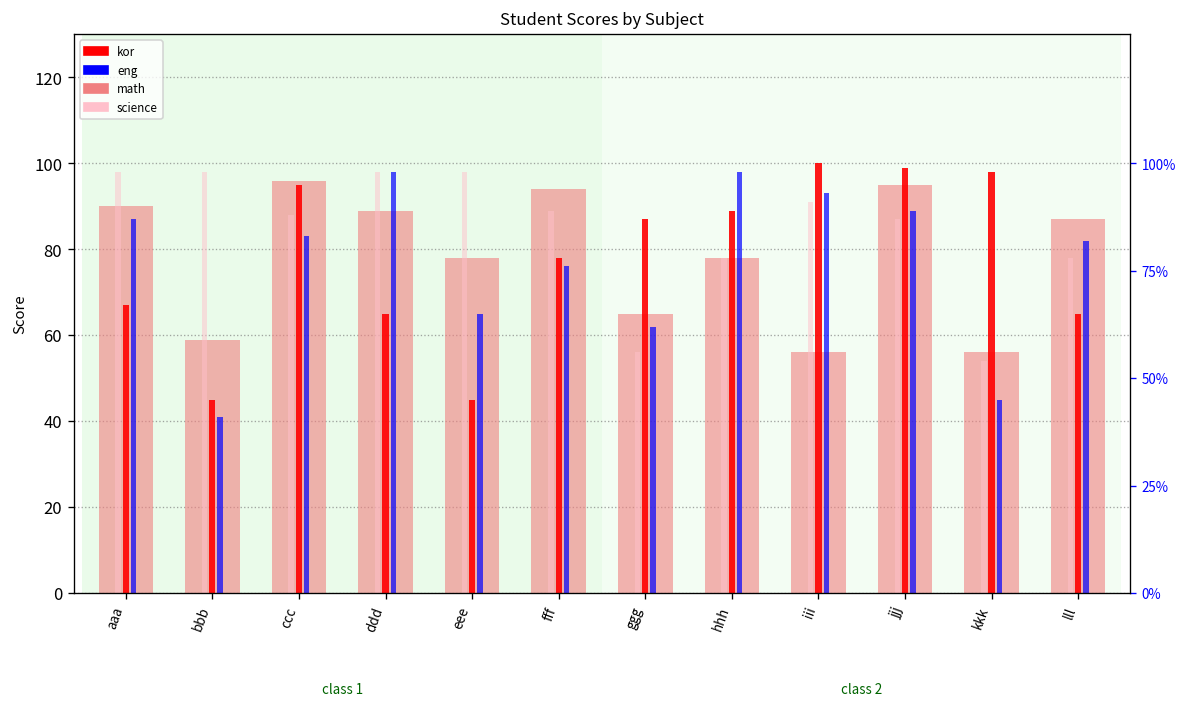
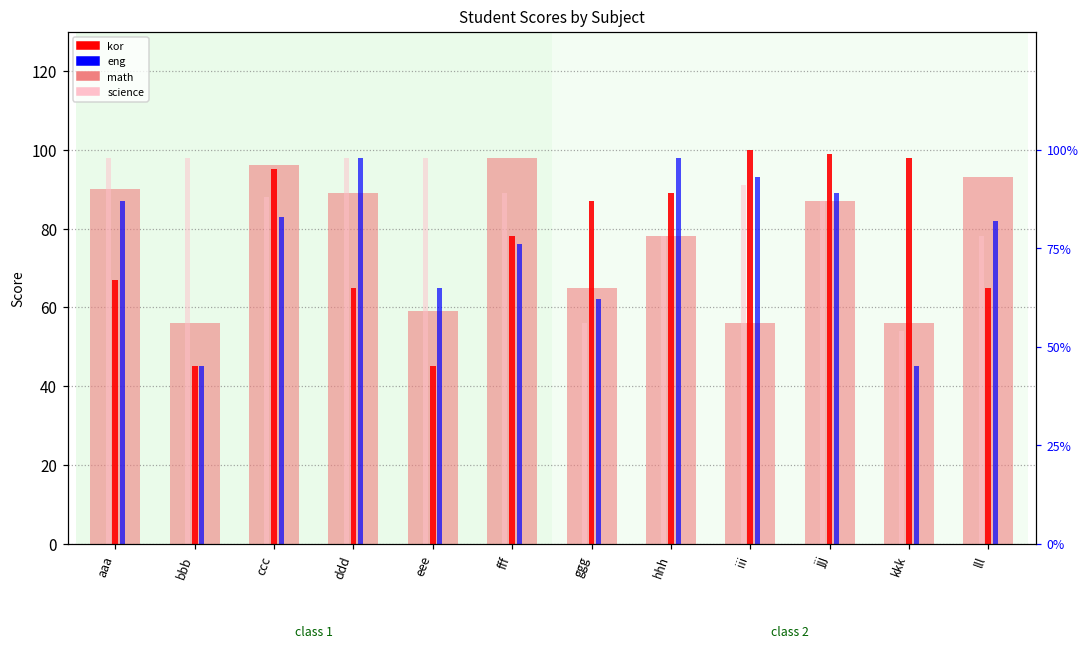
  {
    "math": {
      "aaa": "90",
-     "bbb": "59",
+     "bbb": "56",
      "ccc": "96",
      "ddd": "89",
-     "eee": "78",
-     "fff": "94",
-     "jjj": "95",
-     "lll": "87"
+     "eee": "59",
+     "fff": "98",
+     "jjj": "87",
+     "lll": "93"
    },
    "kor": {
      "ggg": "87",
      "hhh": "89",
      "iii": "100",
      "jjj": "99",
      "kkk": "98"
    },
    "eng": {
-     "bbb": "41",
+     "bbb": "45",
      "ddd": "98",
      "hhh": "98",
      "iii": "93"
    },
    "science": {
      "aaa": "98%",
      "bbb": "98%",
      "ccc": "88%",
      "ddd": "98%",
      "eee": "98%",
      "fff": "89%",
      "ggg": "56%",
      "hhh": "78%",
      "iii": "91%",
      "jjj": "87%",
      "kkk": "54%",
      "lll": "78%"
    }
  }
